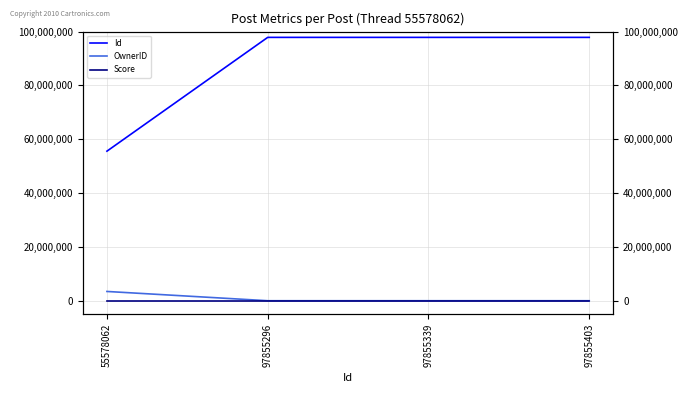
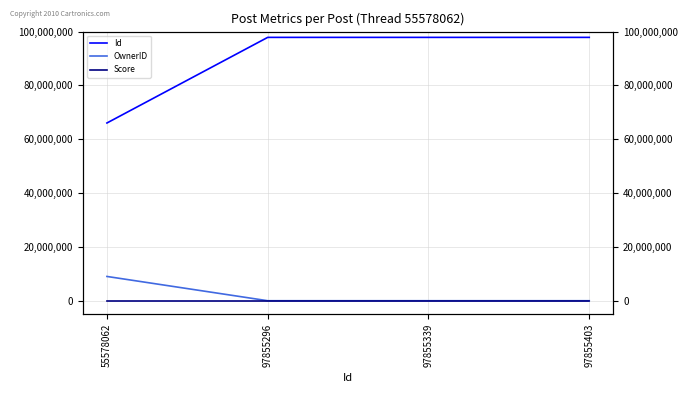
  {
    "Id": {
-     "55578062": "56,000,000",
+     "55578062": "66,000,000",
      "97855296": "98,000,000",
      "97855339": "98,000,000",
      "97855403": "98,000,000"
    },
    "OwnerID": {
-     "55578062": "3,000,000"
+     "55578062": "9,000,000"
    },
    "Score": {
      "55578062": "0"
    }
  }
